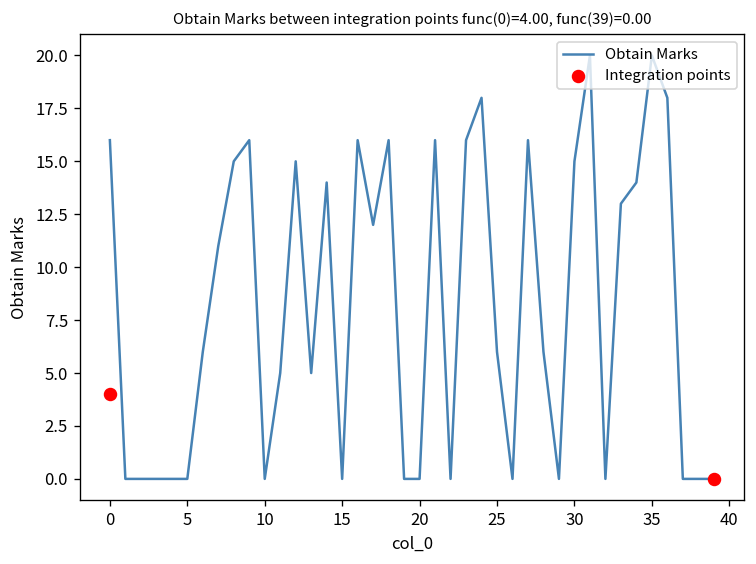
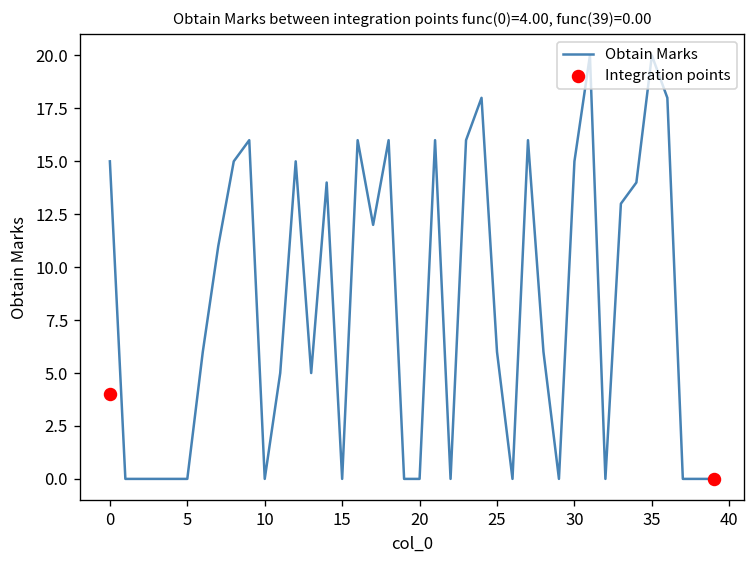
  {
    "Obtain Marks": {
-     "0": 16,
+     "0": 15,
      "5": 0,
      "10": 0,
      "15": 0,
      "20": 0,
      "25": 6,
      "30": 15
    }
  }
